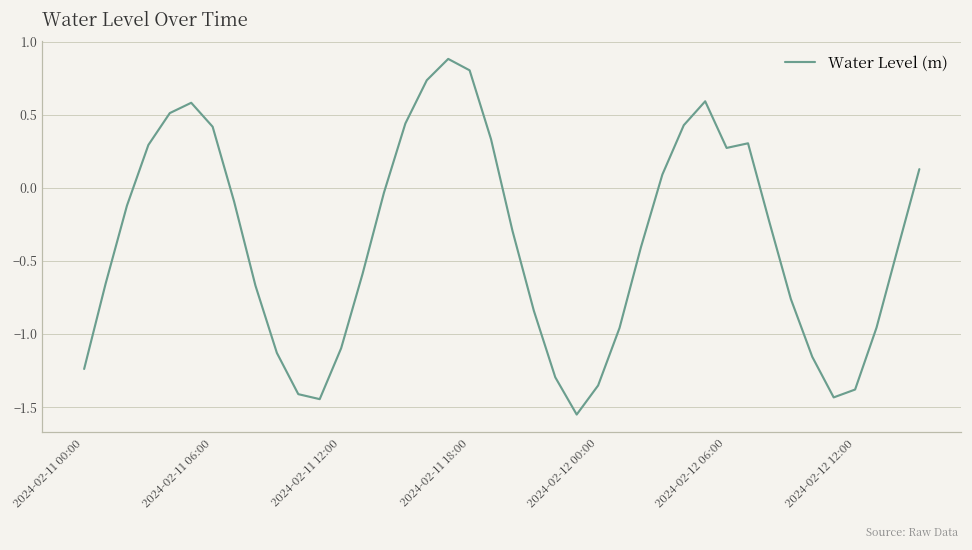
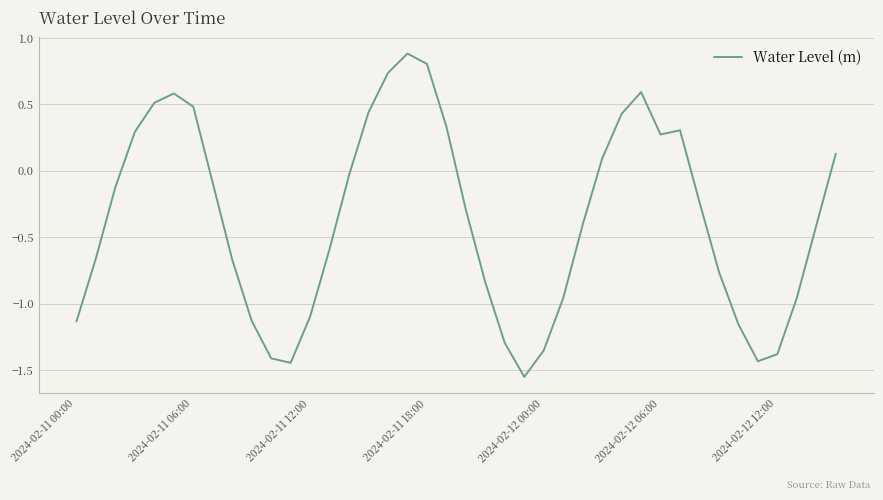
  {
-   "2024-02-11 00:00": -1.24,
-   "2024-02-11 06:00": 0.42,
+   "2024-02-11 00:00": -1.13,
+   "2024-02-11 06:00": 0.48,
    "2024-02-11 12:00": -1.10,
    "2024-02-11 18:00": 0.80,
    "2024-02-12 00:00": -1.35,
    "2024-02-12 06:00": 0.27,
    "2024-02-12 12:00": -1.38
  }
